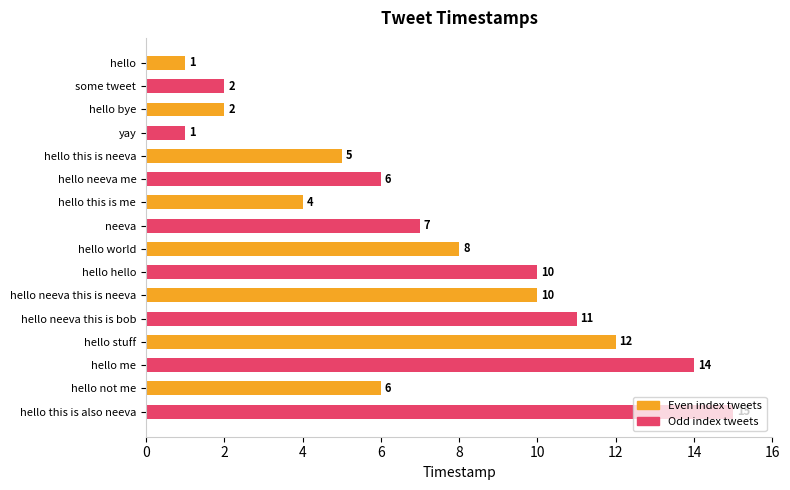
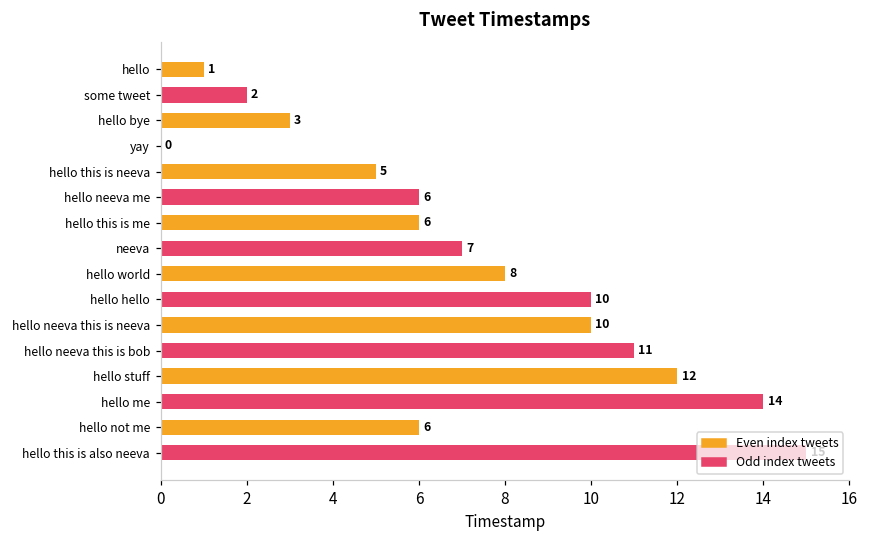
  {
    "hello": 1,
    "some tweet": 2,
-   "hello bye": 2,
-   "yay": 1,
+   "hello bye": 3,
+   "yay": 0,
    "hello this is neeva": 5,
    "hello neeva me": 6,
-   "hello this is me": 4,
+   "hello this is me": 6,
    "neeva": 7,
    "hello world": 8,
    "hello hello": 10,
    "hello neeva this is neeva": 10,
    "hello neeva this is bob": 11,
    "hello stuff": 12,
    "hello me": 14,
    "hello not me": 6
  }
